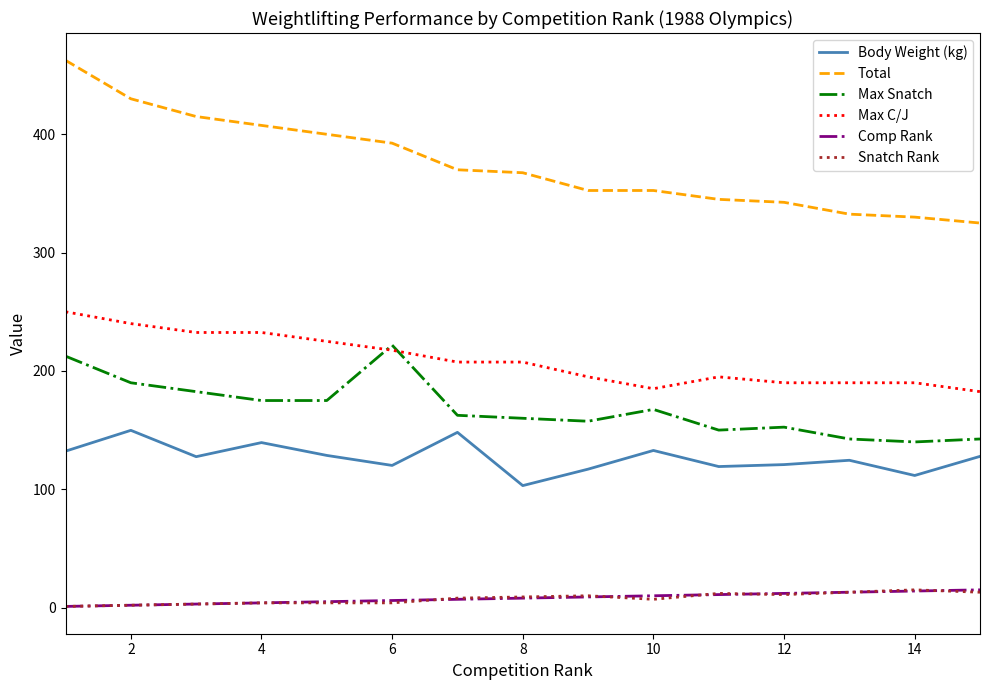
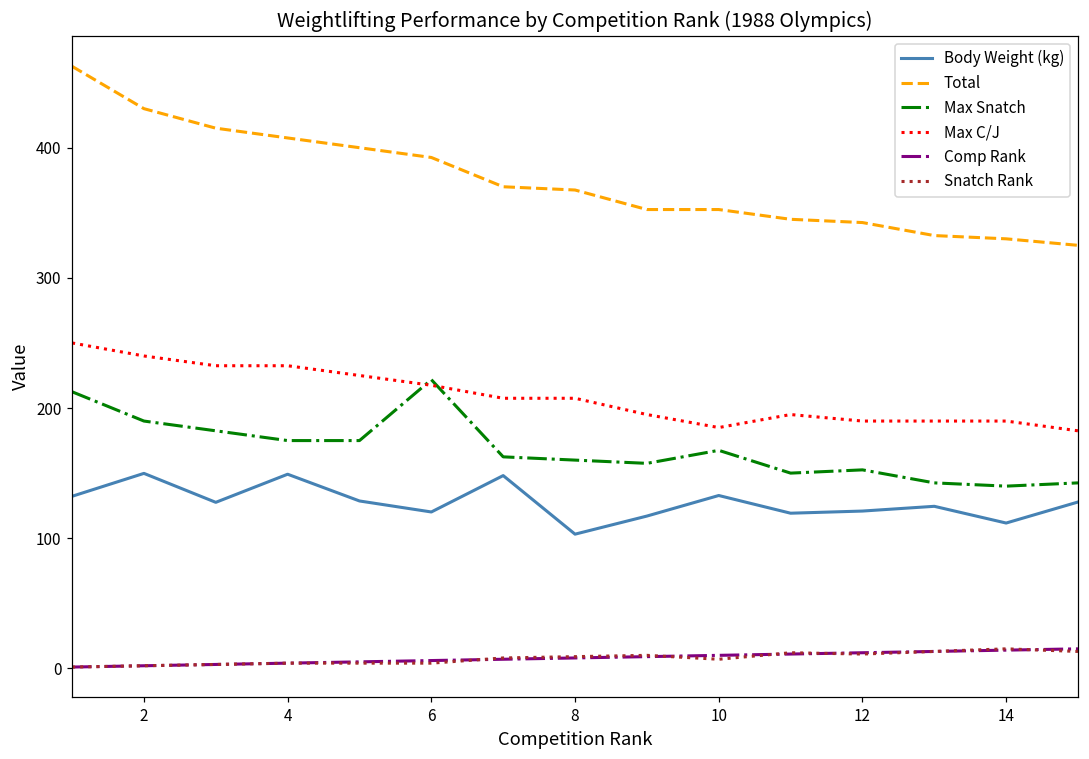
  {
    "Body Weight (kg)": {
      "2": 150,
-     "4": 139,
+     "4": 149,
      "6": 120,
      "8": 103,
      "10": 133,
      "12": 121,
      "14": 112
    },
    "Total": {
      "2": 430,
      "4": 408,
      "6": 393,
      "8": 368,
      "10": 353,
      "12": 343,
      "14": 330
    },
    "Max Snatch": {
      "2": 190,
      "4": 175,
      "6": 222,
      "8": 160,
      "10": 168,
      "12": 153,
      "14": 140
    },
    "Max C/J": {
      "2": 240,
      "4": 233,
      "6": 218,
      "8": 208,
      "10": 185,
      "12": 190,
      "14": 190
    },
    "Comp Rank": {
      "10": 10
    },
    "Snatch Rank": {
      "10": 7
    }
  }
